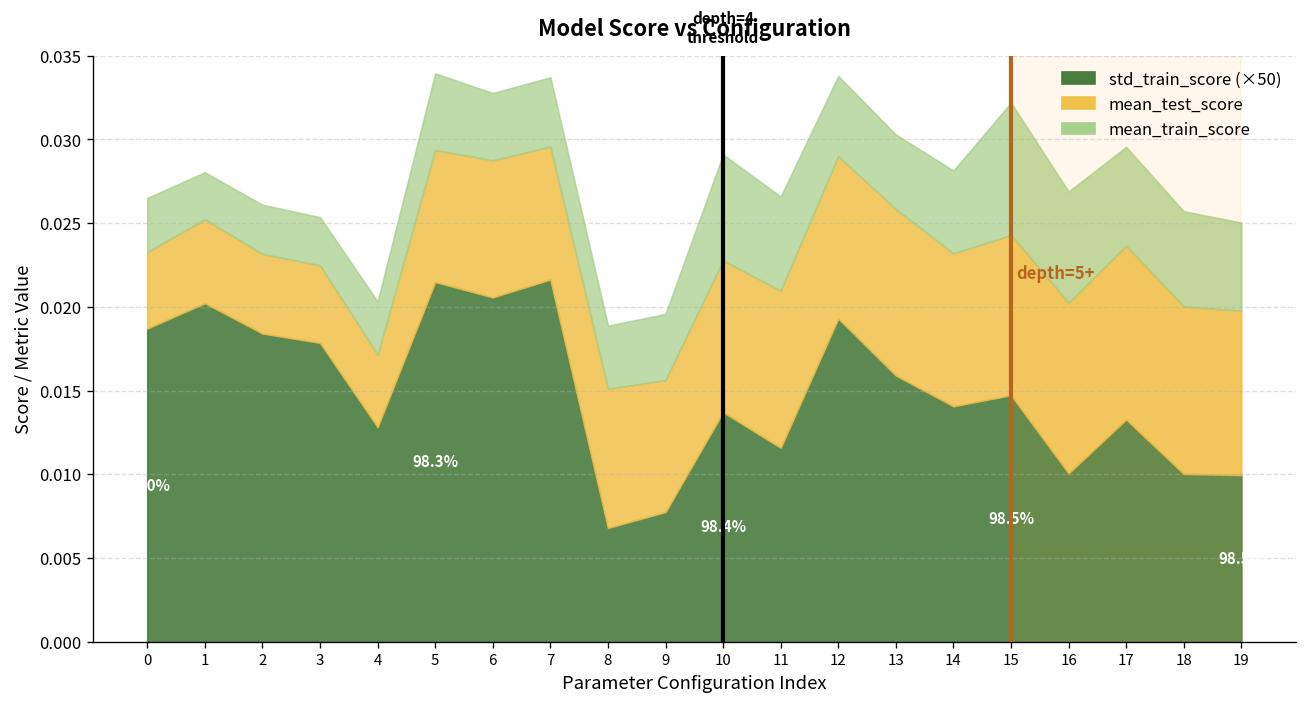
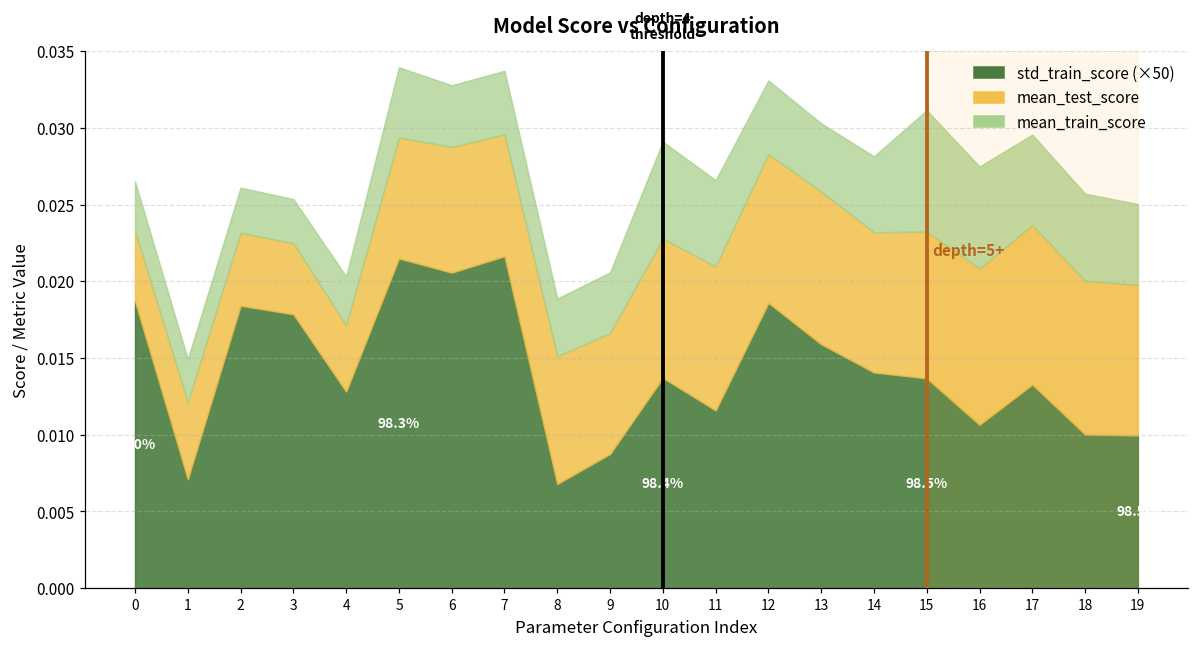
  {
    "std_train_score (×50)": {
      "0": 0.0187,
-     "1": 0.0202,
+     "1": 0.0071,
      "2": 0.0184,
      "3": 0.0179,
      "4": 0.0128,
      "5": 0.0215,
      "6": 0.0206,
      "7": 0.0216,
      "8": 0.0068,
-     "9": 0.0078,
+     "9": 0.0088,
      "10": 0.0137,
      "11": 0.0116,
-     "12": 0.0193,
+     "12": 0.0186,
      "13": 0.0159,
      "14": 0.0141,
-     "15": 0.0147,
-     "16": 0.0101,
+     "15": 0.0137,
+     "16": 0.0107,
      "17": 0.0133,
      "18": 0.0100,
      "19": 0.0100
    }
  }
